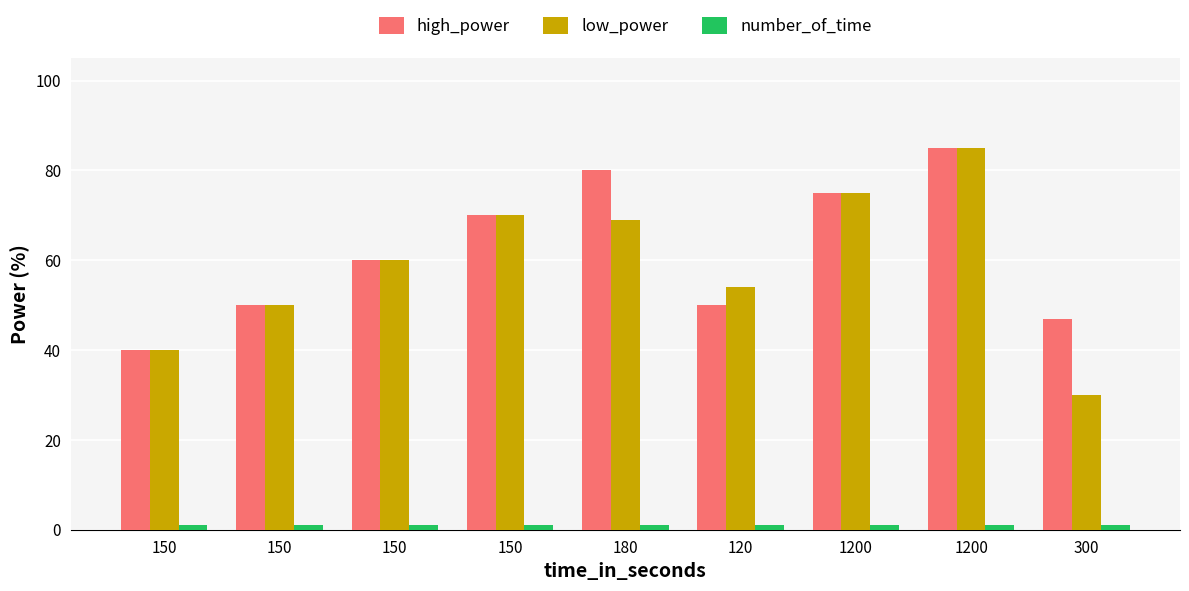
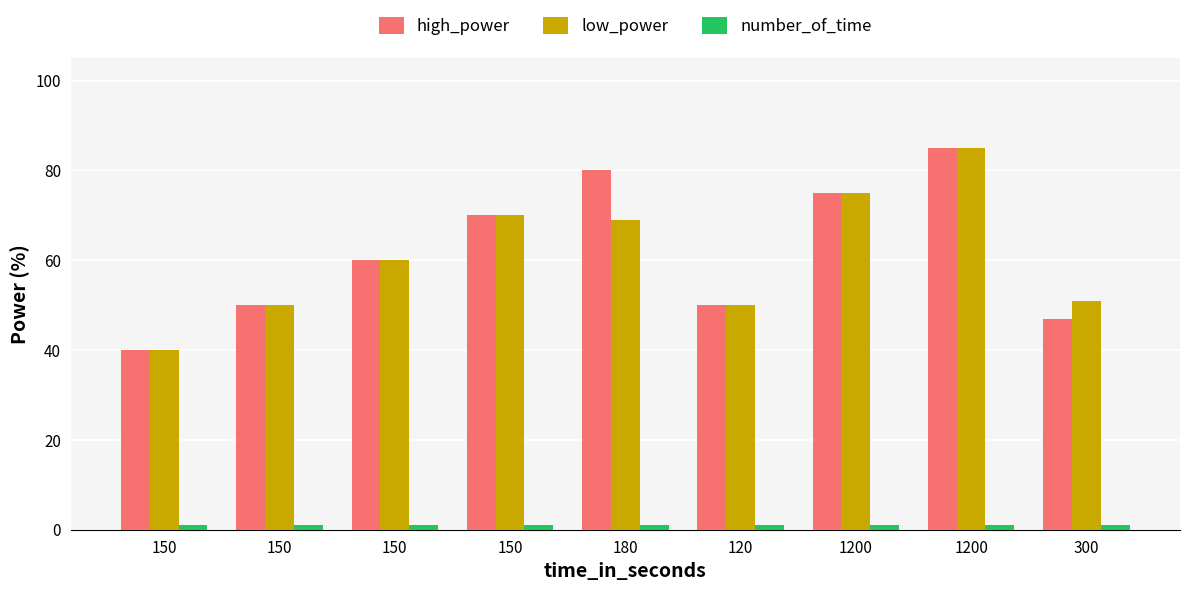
  {
    "high_power": {
      "180": 80,
      "120": 50,
      "300": 47
    },
    "low_power": {
      "180": 69,
-     "120": 54,
-     "300": 30
+     "120": 50,
+     "300": 51
    },
    "number_of_time": {
      "180": 1,
      "120": 1,
      "300": 1
    }
  }
